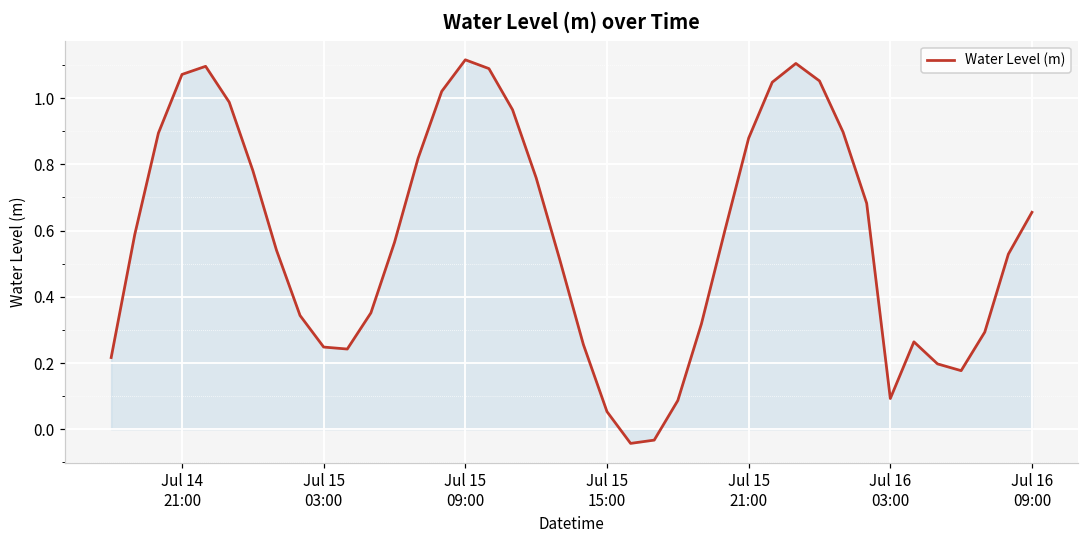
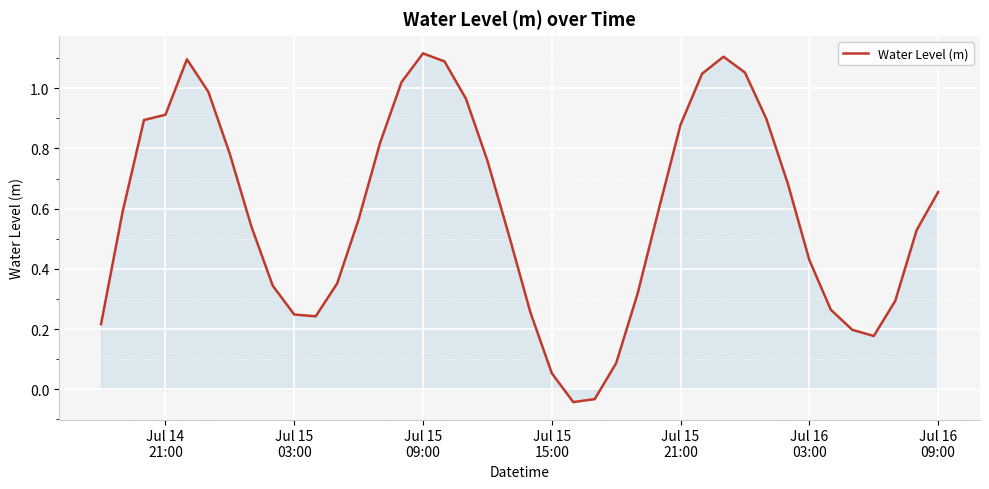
  {
    "Water Level (m)": {
-     "Jul 14 21:00": 1.07,
-     "Jul 16 03:00": 0.09
+     "Jul 14 21:00": 0.91,
+     "Jul 16 03:00": 0.43
    }
  }
